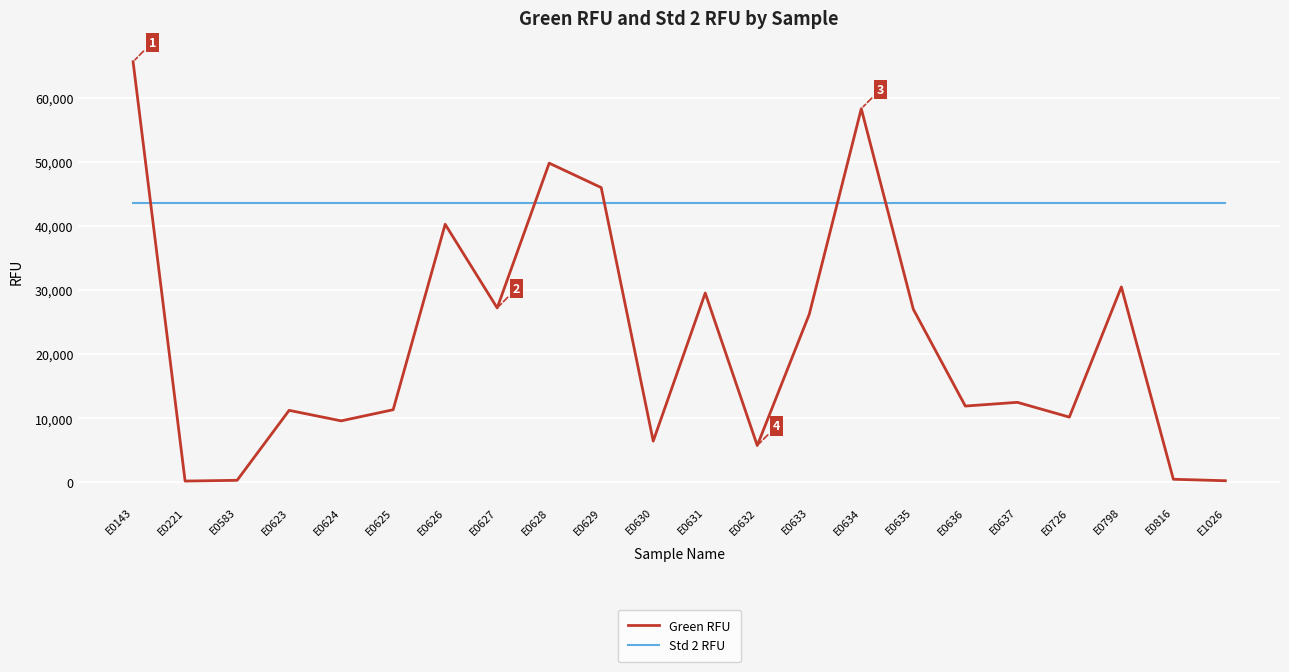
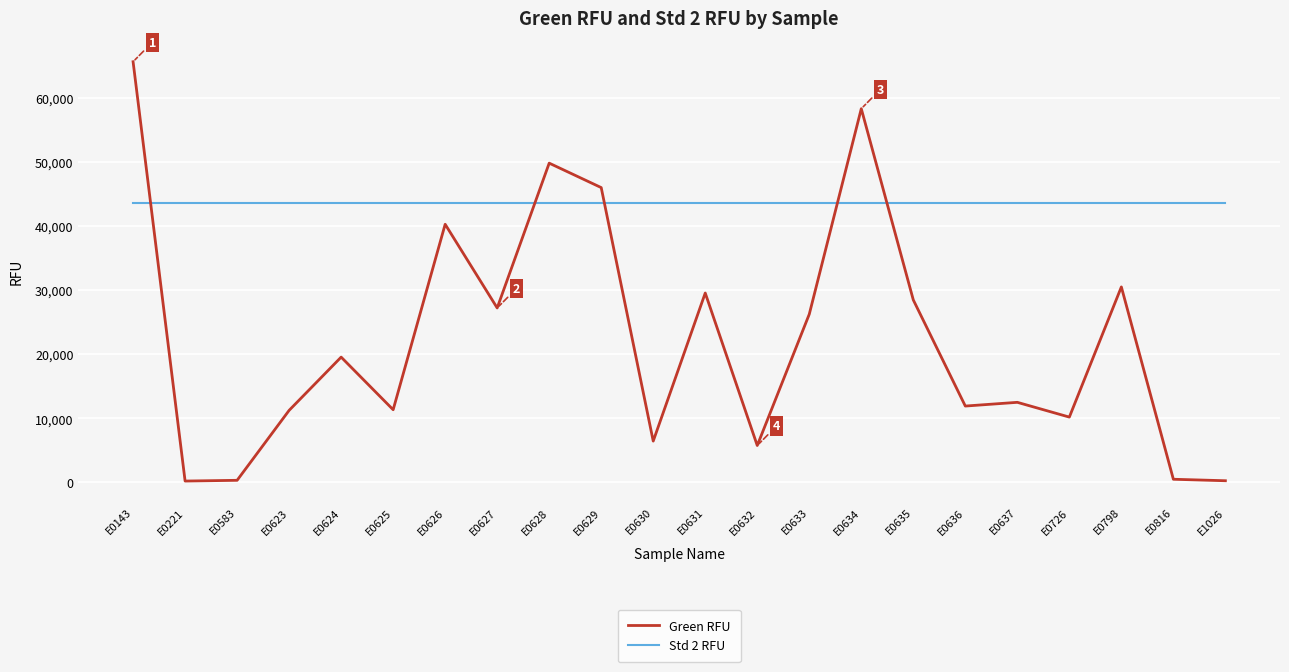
  {
    "Green RFU": {
      "E0143": "66,000",
      "E0221": "0",
      "E0583": "0",
      "E0623": "11,000",
-     "E0624": "10,000",
+     "E0624": "20,000",
      "E0625": "11,000",
      "E0626": "40,000",
      "E0628": "50,000",
      "E0629": "46,000",
      "E0630": "6,000",
      "E0631": "30,000",
      "E0633": "26,000",
      "E0634": "58,000",
-     "E0635": "27,000",
+     "E0635": "28,000",
      "E0636": "12,000",
      "E0637": "12,000",
      "E0726": "10,000",
      "E0798": "30,000",
      "E0816": "0",
      "E1026": "0"
    },
    "Std 2 RFU": {
      "E0143": "44,000",
      "E0221": "44,000",
      "E0583": "44,000",
      "E0623": "44,000",
      "E0624": "44,000",
      "E0625": "44,000",
      "E0626": "44,000",
      "E0627": "44,000",
      "E0628": "44,000",
      "E0629": "44,000",
      "E0630": "44,000",
      "E0631": "44,000",
      "E0632": "44,000",
      "E0633": "44,000",
      "E0634": "44,000",
      "E0635": "44,000",
      "E0636": "44,000",
      "E0637": "44,000",
      "E0726": "44,000",
      "E0798": "44,000",
      "E0816": "44,000",
      "E1026": "44,000"
    }
  }
